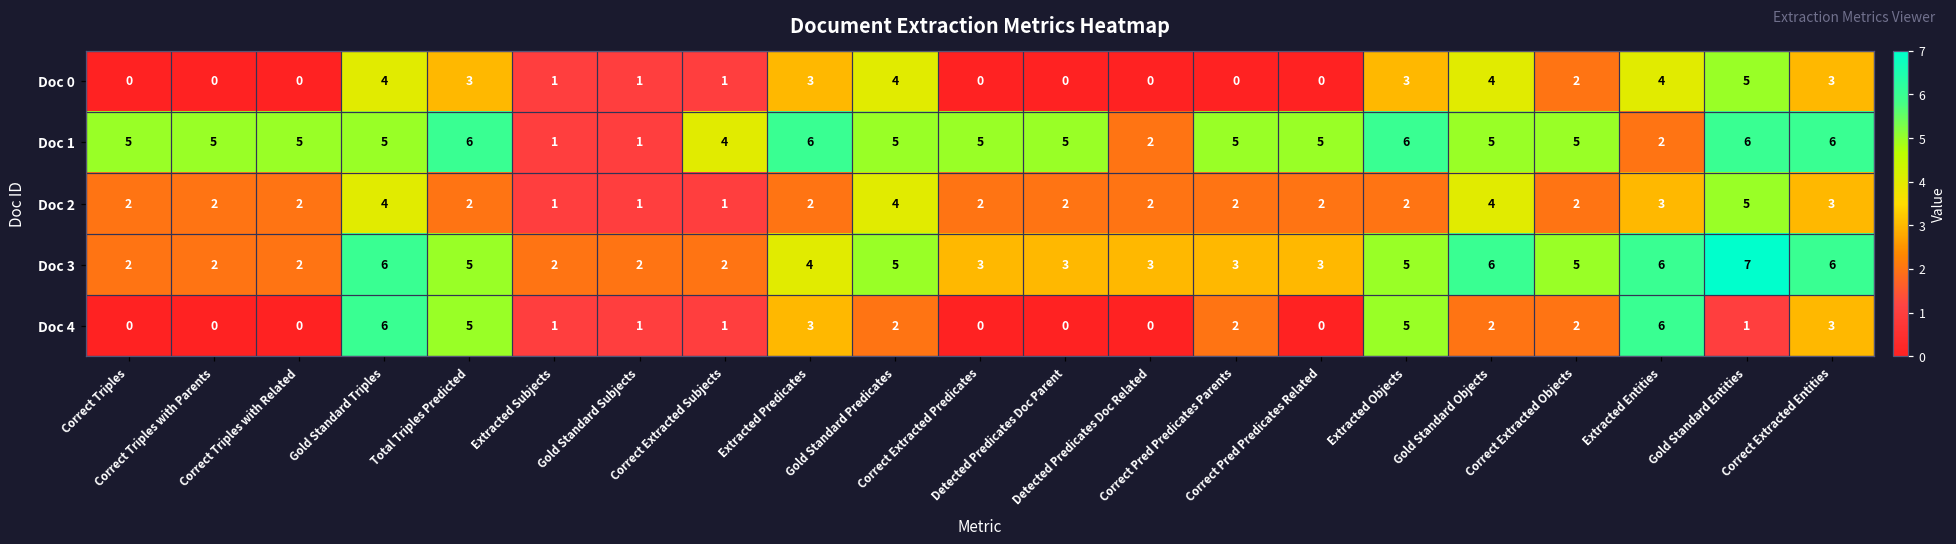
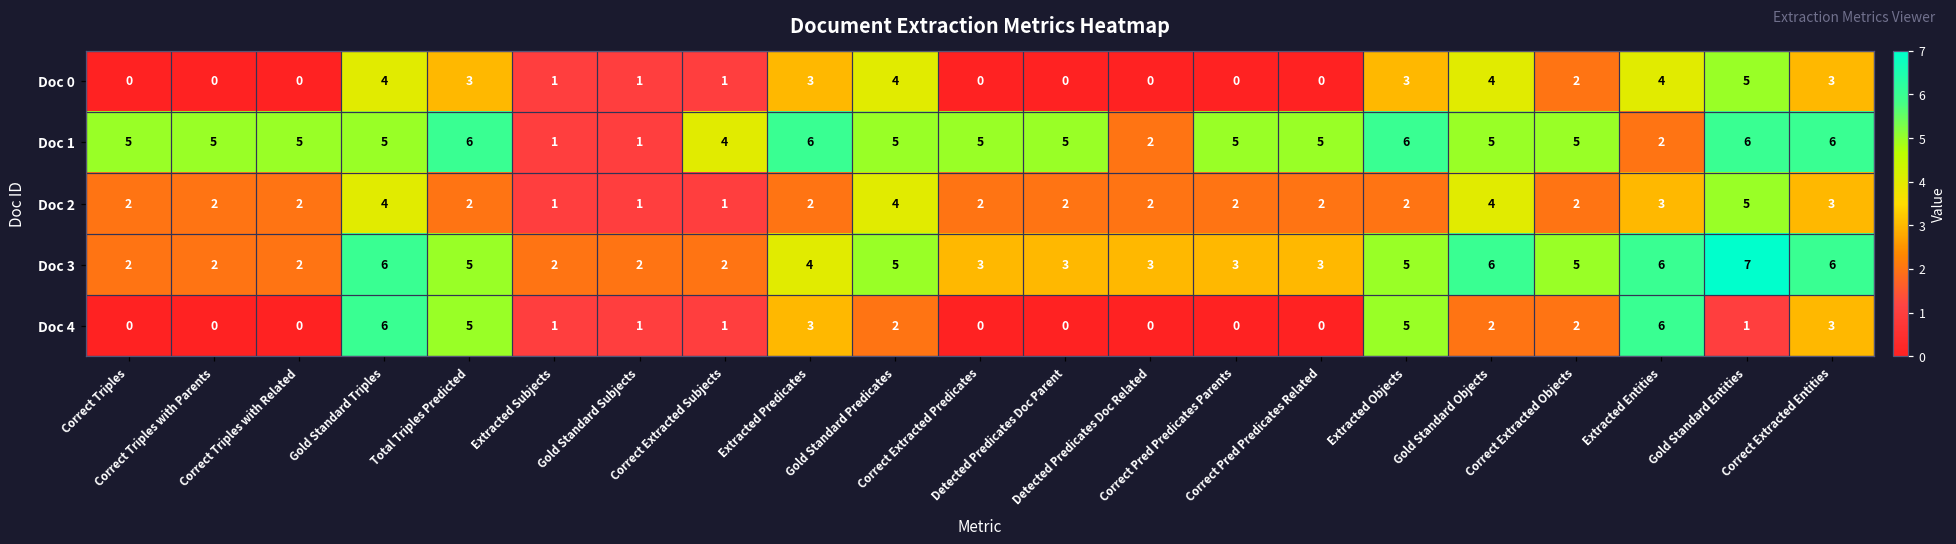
  {
    "Doc 0": {
      "Correct Triples": 0,
      "Correct Triples with Parents": 0,
      "Correct Triples with Related": 0,
      "Gold Standard Triples": 4,
      "Total Triples Predicted": 3,
      "Extracted Subjects": 1,
      "Gold Standard Subjects": 1,
      "Correct Extracted Subjects": 1,
      "Extracted Predicates": 3,
      "Gold Standard Predicates": 4,
      "Correct Extracted Predicates": 0,
      "Detected Predicates Doc Parent": 0,
      "Detected Predicates Doc Related": 0,
      "Correct Pred Predicates Parents": 0,
      "Correct Pred Predicates Related": 0,
      "Extracted Objects": 3,
      "Gold Standard Objects": 4,
      "Correct Extracted Objects": 2,
      "Extracted Entities": 4,
      "Gold Standard Entities": 5,
      "Correct Extracted Entities": 3
    },
    "Doc 1": {
      "Correct Triples": 5,
      "Correct Triples with Parents": 5,
      "Correct Triples with Related": 5,
      "Gold Standard Triples": 5,
      "Total Triples Predicted": 6,
      "Extracted Subjects": 1,
      "Gold Standard Subjects": 1,
      "Correct Extracted Subjects": 4,
      "Extracted Predicates": 6,
      "Gold Standard Predicates": 5,
      "Correct Extracted Predicates": 5,
      "Detected Predicates Doc Parent": 5,
      "Detected Predicates Doc Related": 2,
      "Correct Pred Predicates Parents": 5,
      "Correct Pred Predicates Related": 5,
      "Extracted Objects": 6,
      "Gold Standard Objects": 5,
      "Correct Extracted Objects": 5,
      "Extracted Entities": 2,
      "Gold Standard Entities": 6,
      "Correct Extracted Entities": 6
    },
    "Doc 2": {
      "Correct Triples": 2,
      "Correct Triples with Parents": 2,
      "Correct Triples with Related": 2,
      "Gold Standard Triples": 4,
      "Total Triples Predicted": 2,
      "Extracted Subjects": 1,
      "Gold Standard Subjects": 1,
      "Correct Extracted Subjects": 1,
      "Extracted Predicates": 2,
      "Gold Standard Predicates": 4,
      "Correct Extracted Predicates": 2,
      "Detected Predicates Doc Parent": 2,
      "Detected Predicates Doc Related": 2,
      "Correct Pred Predicates Parents": 2,
      "Correct Pred Predicates Related": 2,
      "Extracted Objects": 2,
      "Gold Standard Objects": 4,
      "Correct Extracted Objects": 2,
      "Extracted Entities": 3,
      "Gold Standard Entities": 5,
      "Correct Extracted Entities": 3
    },
    "Doc 3": {
      "Correct Triples": 2,
      "Correct Triples with Parents": 2,
      "Correct Triples with Related": 2,
      "Gold Standard Triples": 6,
      "Total Triples Predicted": 5,
      "Extracted Subjects": 2,
      "Gold Standard Subjects": 2,
      "Correct Extracted Subjects": 2,
      "Extracted Predicates": 4,
      "Gold Standard Predicates": 5,
      "Correct Extracted Predicates": 3,
      "Detected Predicates Doc Parent": 3,
      "Detected Predicates Doc Related": 3,
      "Correct Pred Predicates Parents": 3,
      "Correct Pred Predicates Related": 3,
      "Extracted Objects": 5,
      "Gold Standard Objects": 6,
      "Correct Extracted Objects": 5,
      "Extracted Entities": 6,
      "Gold Standard Entities": 7,
      "Correct Extracted Entities": 6
    },
    "Doc 4": {
      "Correct Triples": 0,
      "Correct Triples with Parents": 0,
      "Correct Triples with Related": 0,
      "Gold Standard Triples": 6,
      "Total Triples Predicted": 5,
      "Extracted Subjects": 1,
      "Gold Standard Subjects": 1,
      "Correct Extracted Subjects": 1,
      "Extracted Predicates": 3,
      "Gold Standard Predicates": 2,
      "Correct Extracted Predicates": 0,
      "Detected Predicates Doc Parent": 0,
      "Detected Predicates Doc Related": 0,
-     "Correct Pred Predicates Parents": 2,
+     "Correct Pred Predicates Parents": 0,
      "Correct Pred Predicates Related": 0,
      "Extracted Objects": 5,
      "Gold Standard Objects": 2,
      "Correct Extracted Objects": 2,
      "Extracted Entities": 6,
      "Gold Standard Entities": 1,
      "Correct Extracted Entities": 3
    }
  }
